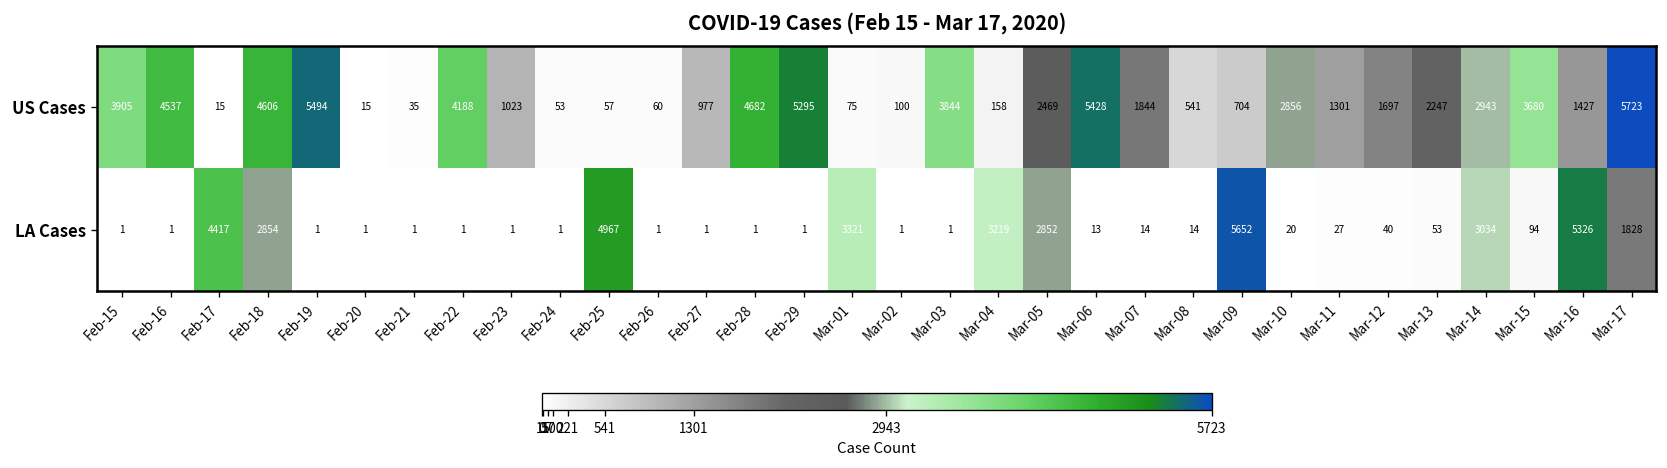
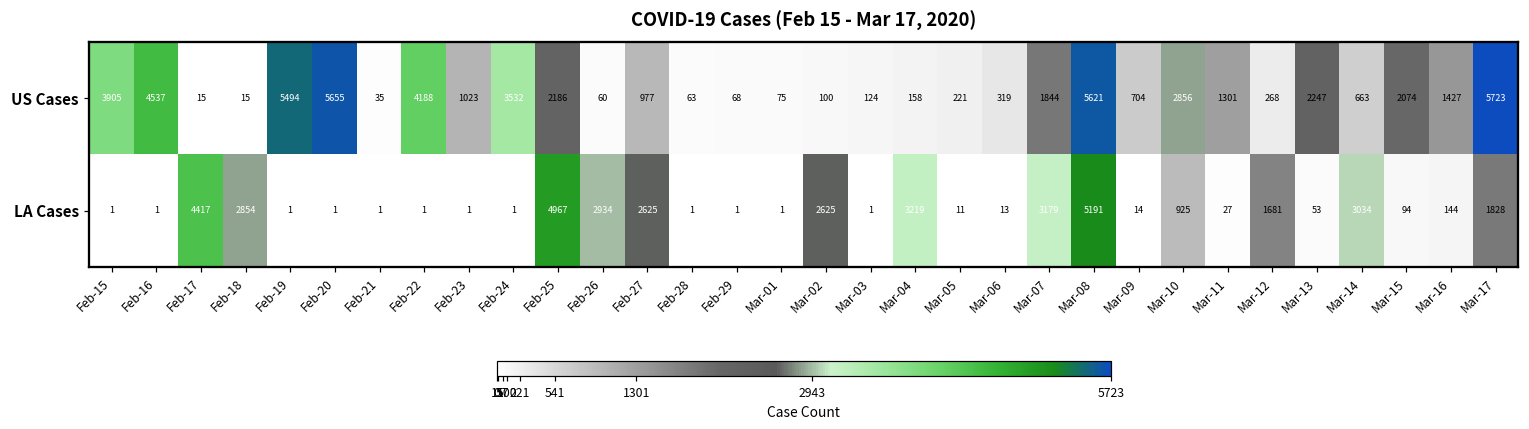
  {
    "US Cases": {
      "Feb-15": 3905,
      "Feb-16": 4537,
      "Feb-17": 15,
-     "Feb-18": 4606,
+     "Feb-18": 15,
      "Feb-19": 5494,
-     "Feb-20": 15,
+     "Feb-20": 5655,
      "Feb-21": 35,
      "Feb-22": 4188,
      "Feb-23": 1023,
-     "Feb-24": 53,
-     "Feb-25": 57,
+     "Feb-24": 3532,
+     "Feb-25": 2186,
      "Feb-26": 60,
      "Feb-27": 977,
-     "Feb-28": 4682,
-     "Feb-29": 5295,
+     "Feb-28": 63,
+     "Feb-29": 68,
      "Mar-01": 75,
      "Mar-02": 100,
-     "Mar-03": 3844,
+     "Mar-03": 124,
      "Mar-04": 158,
-     "Mar-05": 2469,
-     "Mar-06": 5428,
+     "Mar-05": 221,
+     "Mar-06": 319,
      "Mar-07": 1844,
-     "Mar-08": 541,
+     "Mar-08": 5621,
      "Mar-09": 704,
      "Mar-10": 2856,
      "Mar-11": 1301,
-     "Mar-12": 1697,
+     "Mar-12": 268,
      "Mar-13": 2247,
-     "Mar-14": 2943,
-     "Mar-15": 3680,
+     "Mar-14": 663,
+     "Mar-15": 2074,
      "Mar-16": 1427,
      "Mar-17": 5723
    },
    "LA Cases": {
      "Feb-15": 1,
      "Feb-16": 1,
      "Feb-17": 4417,
      "Feb-18": 2854,
      "Feb-19": 1,
      "Feb-20": 1,
      "Feb-21": 1,
      "Feb-22": 1,
      "Feb-23": 1,
      "Feb-24": 1,
      "Feb-25": 4967,
-     "Feb-26": 1,
-     "Feb-27": 1,
+     "Feb-26": 2934,
+     "Feb-27": 2625,
      "Feb-28": 1,
      "Feb-29": 1,
-     "Mar-01": 3321,
-     "Mar-02": 1,
+     "Mar-01": 1,
+     "Mar-02": 2625,
      "Mar-03": 1,
      "Mar-04": 3219,
-     "Mar-05": 2852,
+     "Mar-05": 11,
      "Mar-06": 13,
-     "Mar-07": 14,
-     "Mar-08": 14,
-     "Mar-09": 5652,
-     "Mar-10": 20,
+     "Mar-07": 3179,
+     "Mar-08": 5191,
+     "Mar-09": 14,
+     "Mar-10": 925,
      "Mar-11": 27,
-     "Mar-12": 40,
+     "Mar-12": 1681,
      "Mar-13": 53,
      "Mar-14": 3034,
      "Mar-15": 94,
-     "Mar-16": 5326,
+     "Mar-16": 144,
      "Mar-17": 1828
    }
  }
